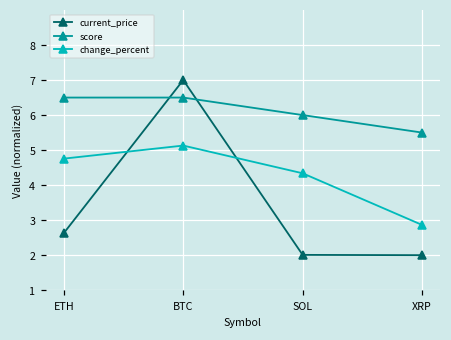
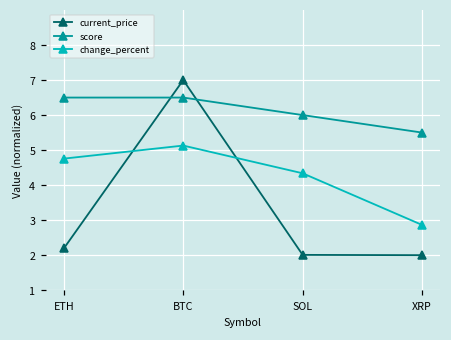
  {
    "current_price": {
-     "ETH": 2.6,
+     "ETH": 2.2,
      "BTC": 7.0,
      "SOL": 2.0,
      "XRP": 2.0
    }
  }
